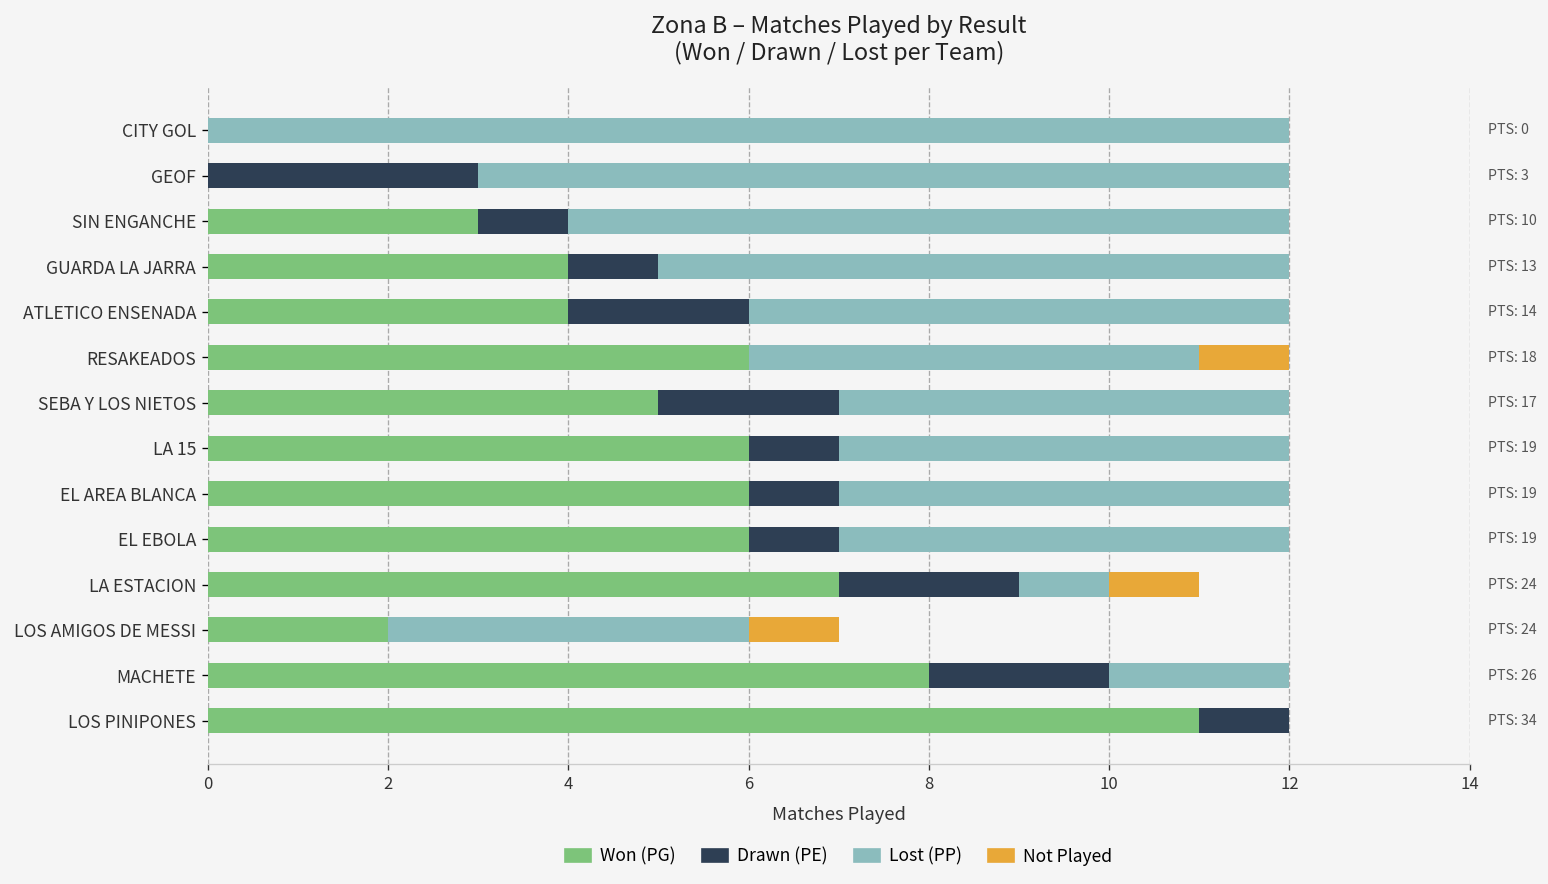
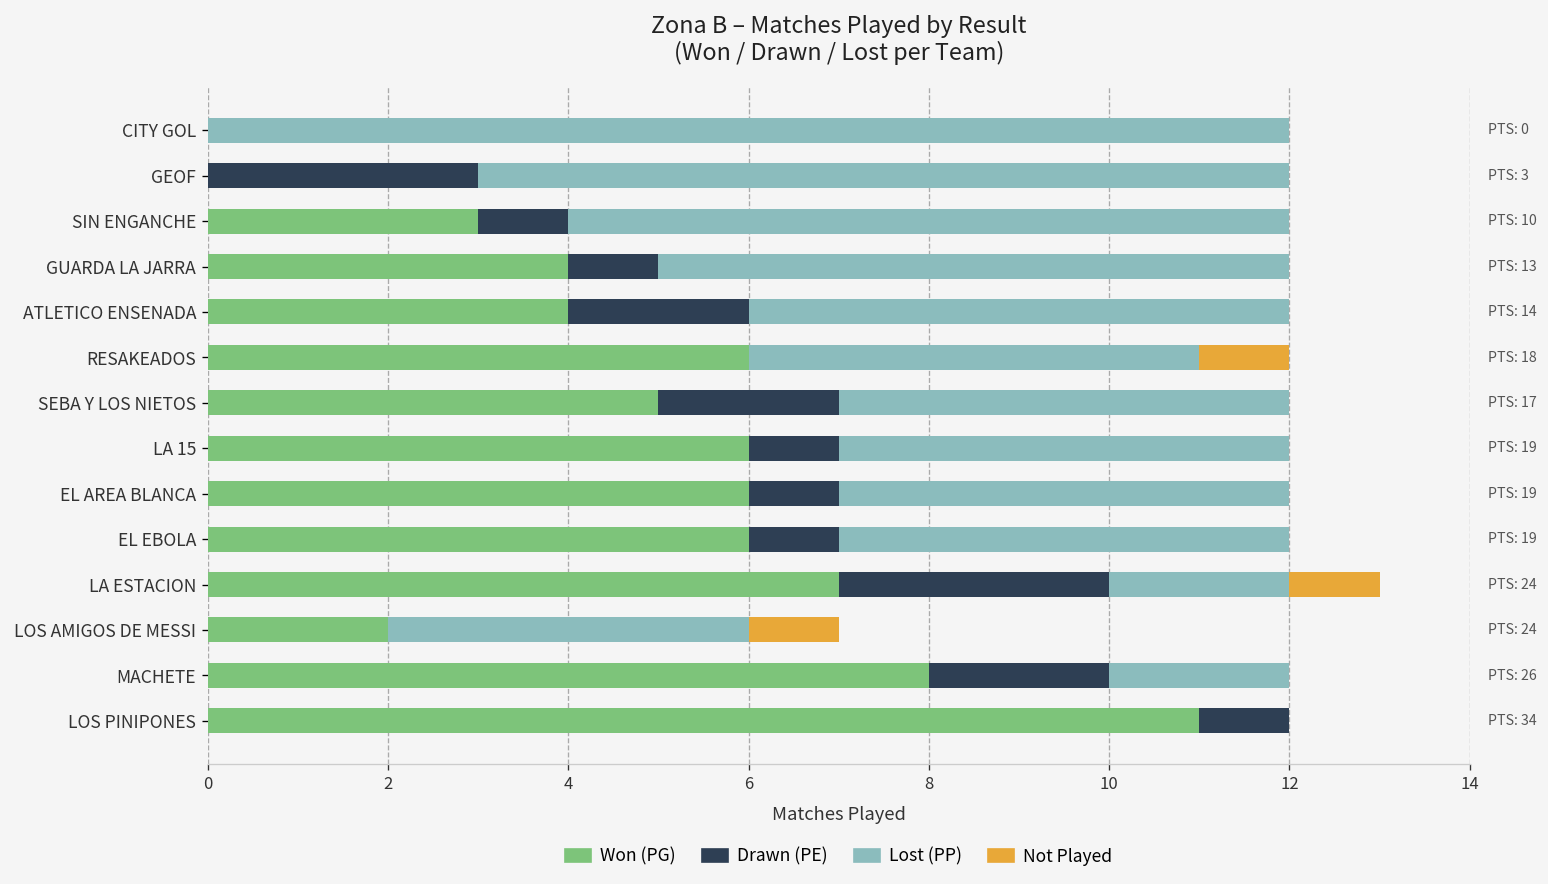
  {
    "Won (PG)": {
      "CITY GOL": 0,
      "GEOF": 0,
      "SIN ENGANCHE": 3,
      "GUARDA LA JARRA": 4,
      "ATLETICO ENSENADA": 4,
      "RESAKEADOS": 6,
      "SEBA Y LOS NIETOS": 5,
      "LA 15": 6,
      "EL AREA BLANCA": 6,
      "EL EBOLA": 6,
      "LA ESTACION": 7,
      "LOS AMIGOS DE MESSI": 2,
      "MACHETE": 8,
      "LOS PINIPONES": 11
    },
    "Drawn (PE)": {
-     "LA ESTACION": 2
+     "LA ESTACION": 3
    },
    "Lost (PP)": {
-     "LA ESTACION": 1
+     "LA ESTACION": 2
    }
  }
